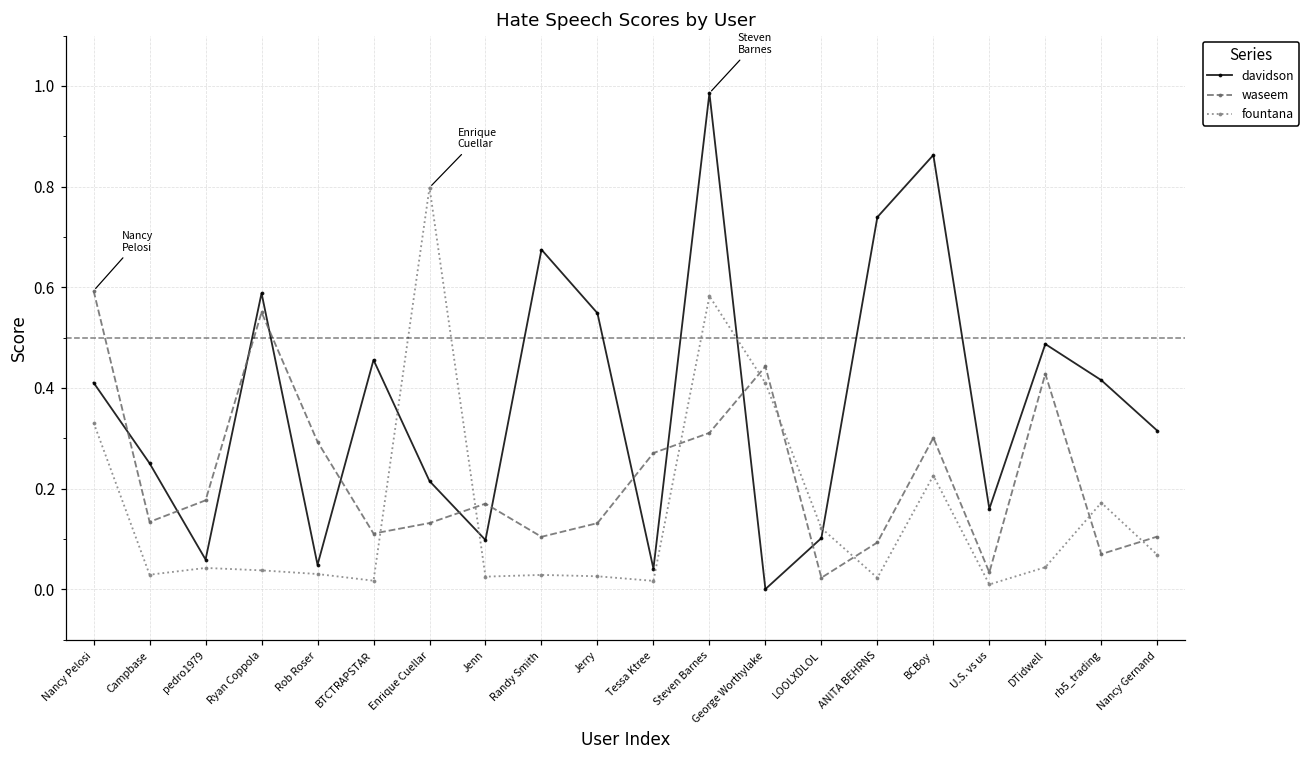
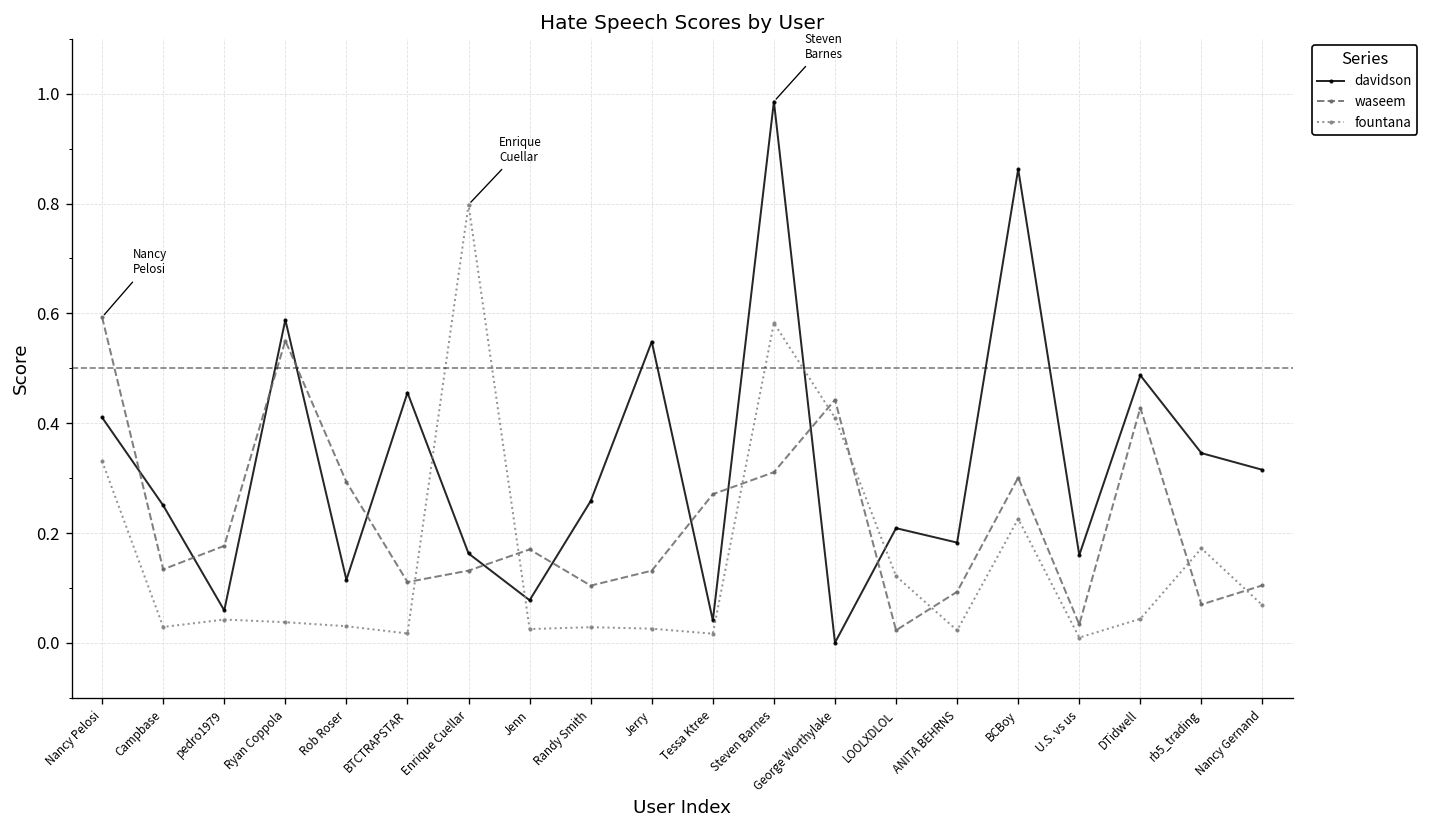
  {
    "davidson": {
      "Nancy Pelosi": 0.41,
      "Campbase": 0.25,
      "pedro1979": 0.06,
      "Ryan Coppola": 0.59,
-     "Rob Roser": 0.05,
+     "Rob Roser": 0.11,
      "BTCTRAPSTAR": 0.46,
-     "Enrique Cuellar": 0.22,
-     "Jenn": 0.10,
-     "Randy Smith": 0.67,
+     "Enrique Cuellar": 0.16,
+     "Jenn": 0.08,
+     "Randy Smith": 0.26,
      "Jerry": 0.55,
      "Tessa Ktree": 0.04,
      "Steven Barnes": 0.99,
      "George Worthylake": 0.00,
-     "LOOLXDLOL": 0.10,
-     "ANITA BEHRNS": 0.74,
+     "LOOLXDLOL": 0.21,
+     "ANITA BEHRNS": 0.18,
      "BCBoy": 0.86,
      "U.S. vs us": 0.16,
      "DTidwell": 0.49,
-     "rb5_trading": 0.42,
+     "rb5_trading": 0.35,
      "Nancy Gernand": 0.32
    }
  }
